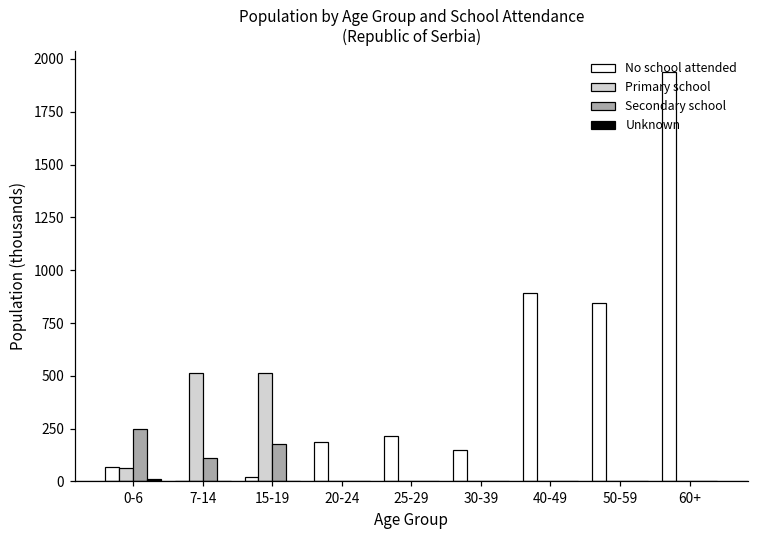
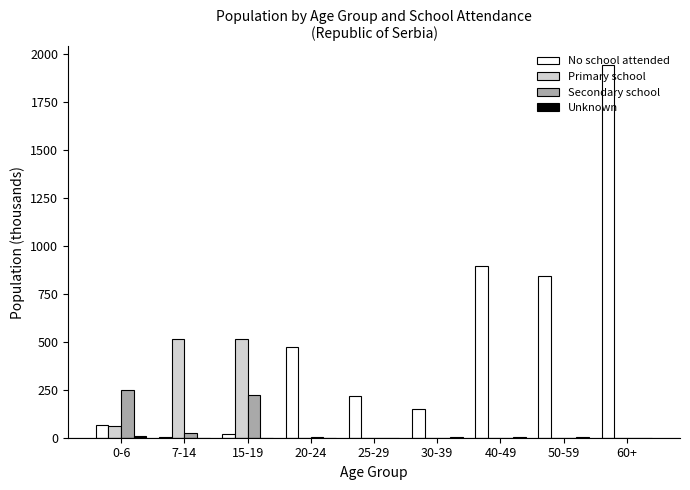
  {
    "No school attended": {
      "0-6": 70,
      "15-19": 20,
-     "20-24": 190,
+     "20-24": 470,
      "25-29": 220,
      "30-39": 150,
      "40-49": 890,
      "50-59": 840,
      "60+": 1940
    },
    "Primary school": {
      "0-6": 60,
      "7-14": 510,
      "15-19": 510
    },
    "Secondary school": {
      "0-6": 250,
-     "7-14": 110,
-     "15-19": 180
+     "7-14": 20,
+     "15-19": 220
    }
  }
